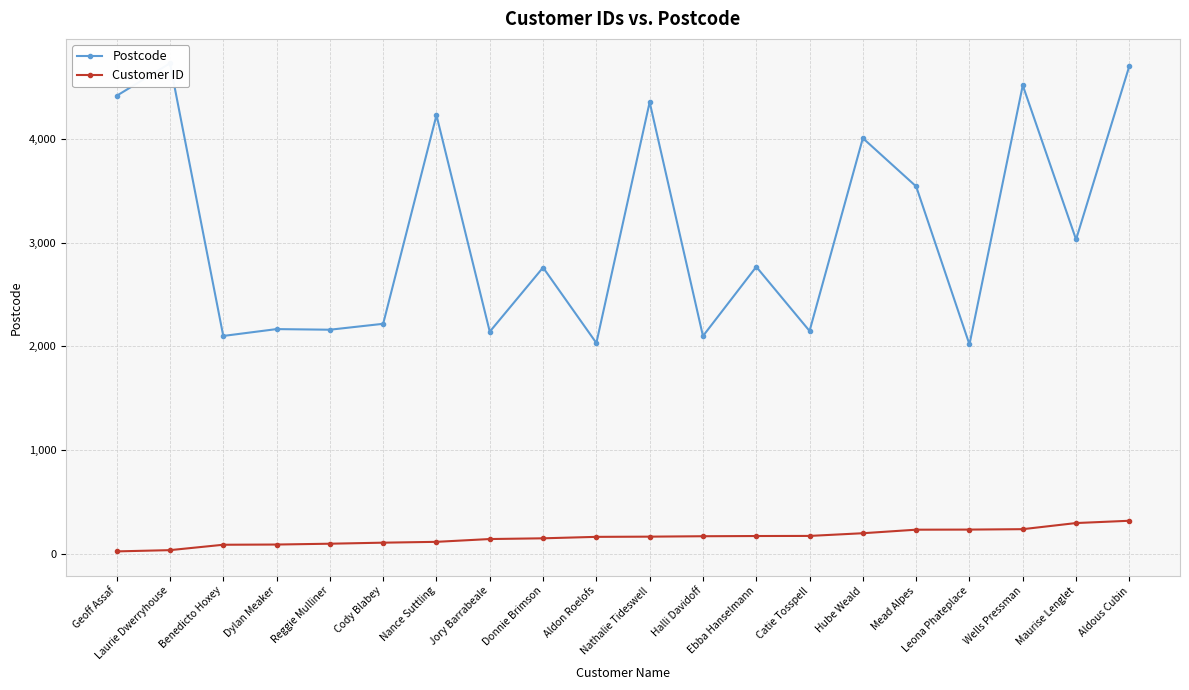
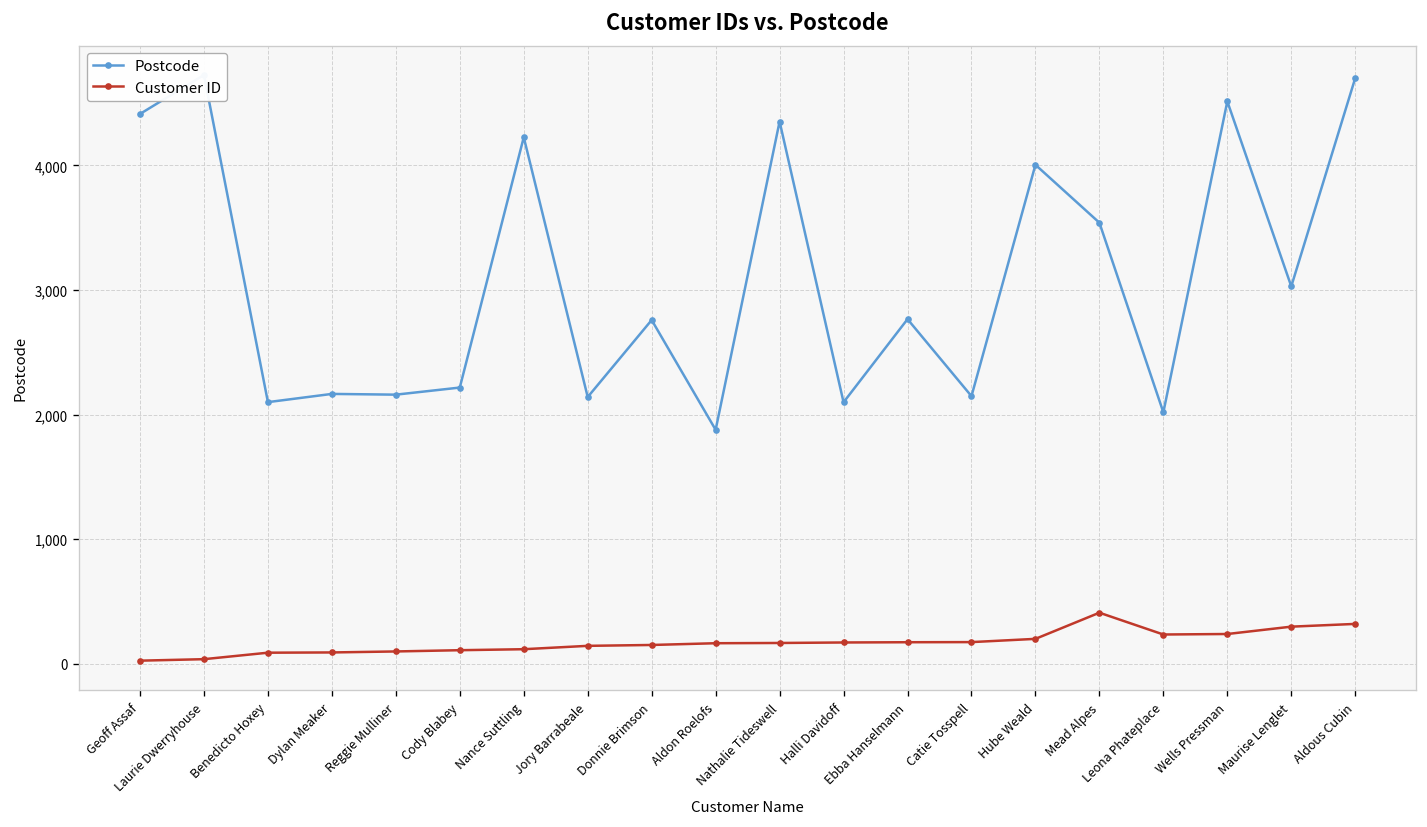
  {
    "Postcode": {
      "Geoff Assaf": "4,410",
      "Benedicto Hoxey": "2,100",
      "Dylan Meaker": "2,170",
      "Reggie Mulliner": "2,160",
      "Cody Blabey": "2,220",
      "Nance Suttling": "4,230",
      "Jory Barrabeale": "2,140",
      "Donnie Brimson": "2,760",
-     "Aldon Roelofs": "2,030",
+     "Aldon Roelofs": "1,880",
      "Nathalie Tideswell": "4,350",
      "Halli Davidoff": "2,100",
      "Ebba Hanselmann": "2,770",
      "Catie Tosspell": "2,150",
      "Hube Weald": "4,010",
      "Mead Alpes": "3,540",
      "Leona Phateplace": "2,020",
      "Wells Pressman": "4,510",
      "Maurise Lenglet": "3,030",
      "Aldous Cubin": "4,700"
    },
    "Customer ID": {
      "Geoff Assaf": "30",
      "Laurie Dwerryhouse": "40",
      "Benedicto Hoxey": "90",
      "Dylan Meaker": "90",
      "Reggie Mulliner": "100",
      "Cody Blabey": "110",
      "Nance Suttling": "120",
      "Jory Barrabeale": "140",
      "Donnie Brimson": "150",
      "Aldon Roelofs": "170",
      "Nathalie Tideswell": "170",
      "Halli Davidoff": "170",
      "Ebba Hanselmann": "170",
      "Catie Tosspell": "170",
      "Hube Weald": "200",
-     "Mead Alpes": "230",
+     "Mead Alpes": "410",
      "Leona Phateplace": "240",
      "Wells Pressman": "240",
      "Maurise Lenglet": "300",
      "Aldous Cubin": "320"
    }
  }
